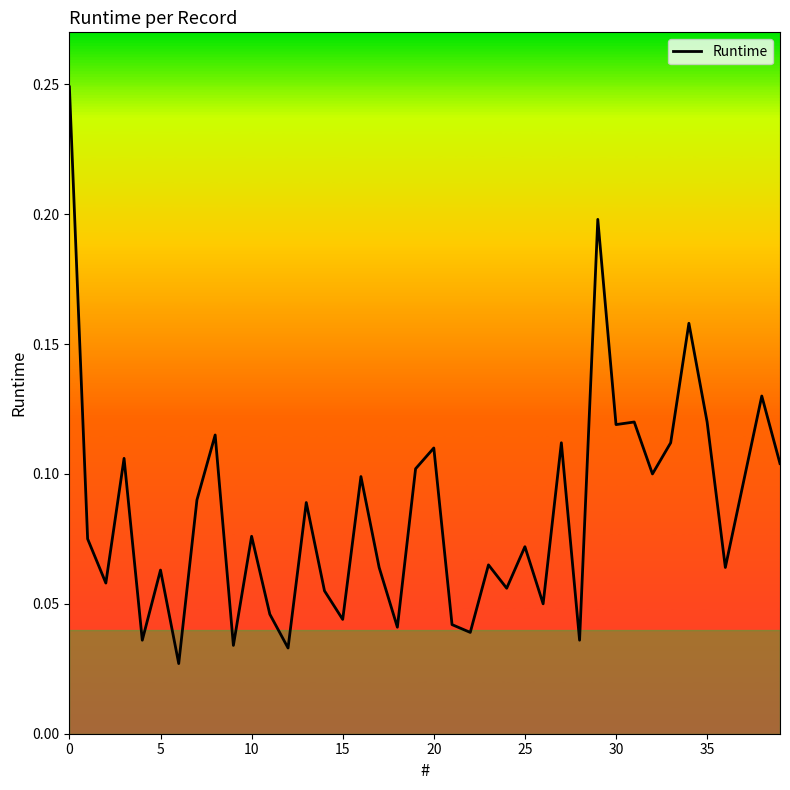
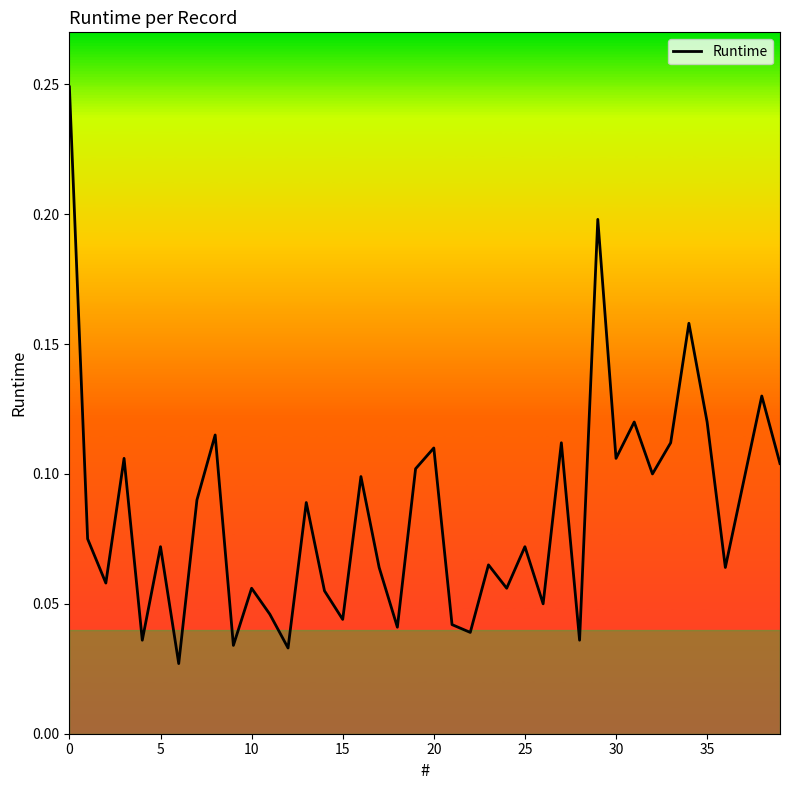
  {
    "0": 0.249,
-   "5": 0.063,
-   "10": 0.076,
+   "5": 0.072,
+   "10": 0.056,
    "15": 0.044,
    "20": 0.110,
    "25": 0.072,
-   "30": 0.119,
+   "30": 0.106,
    "35": 0.120
  }
